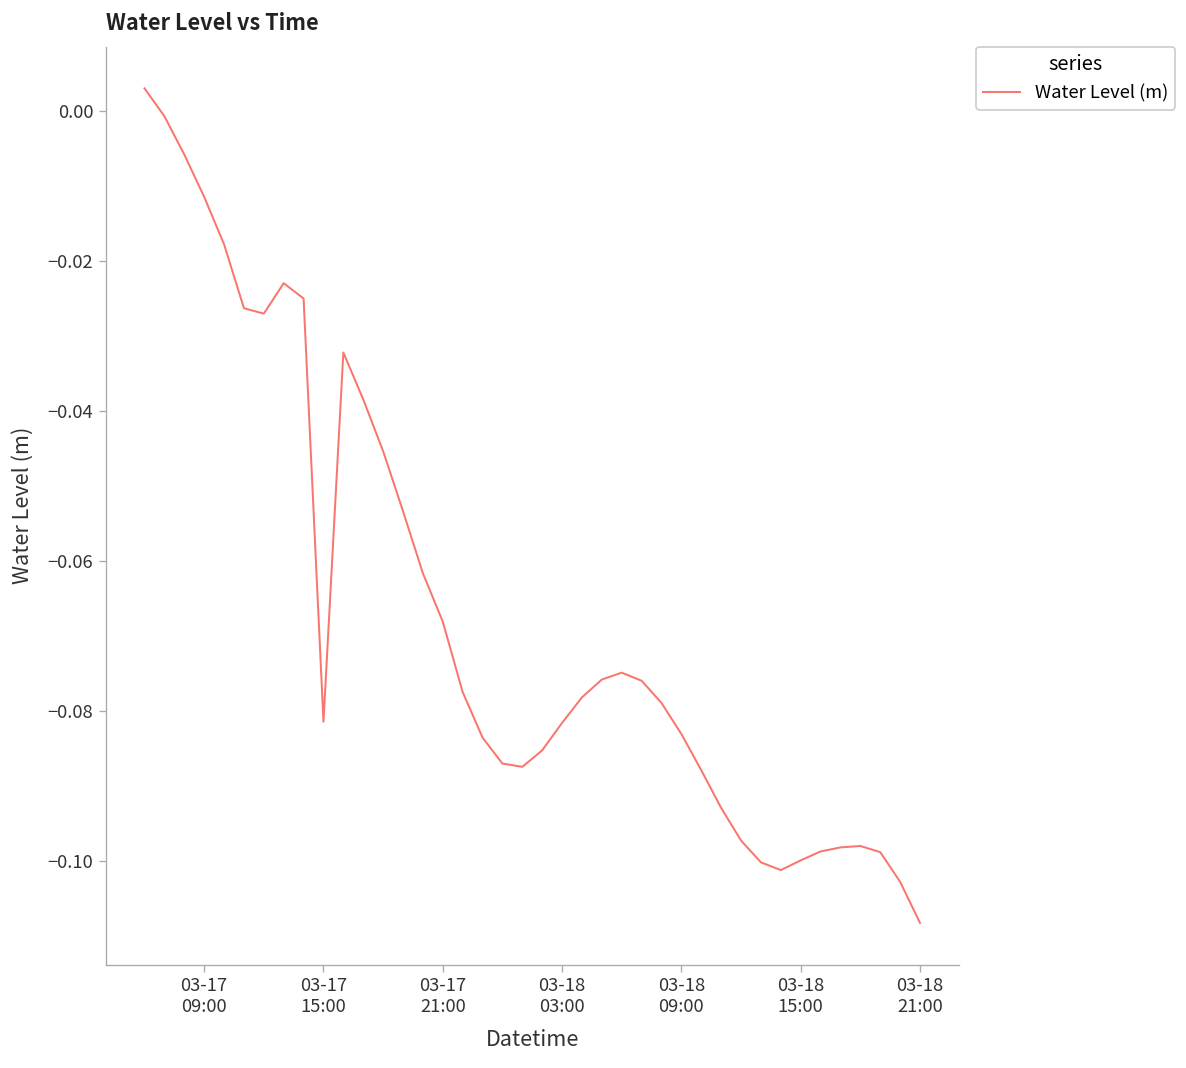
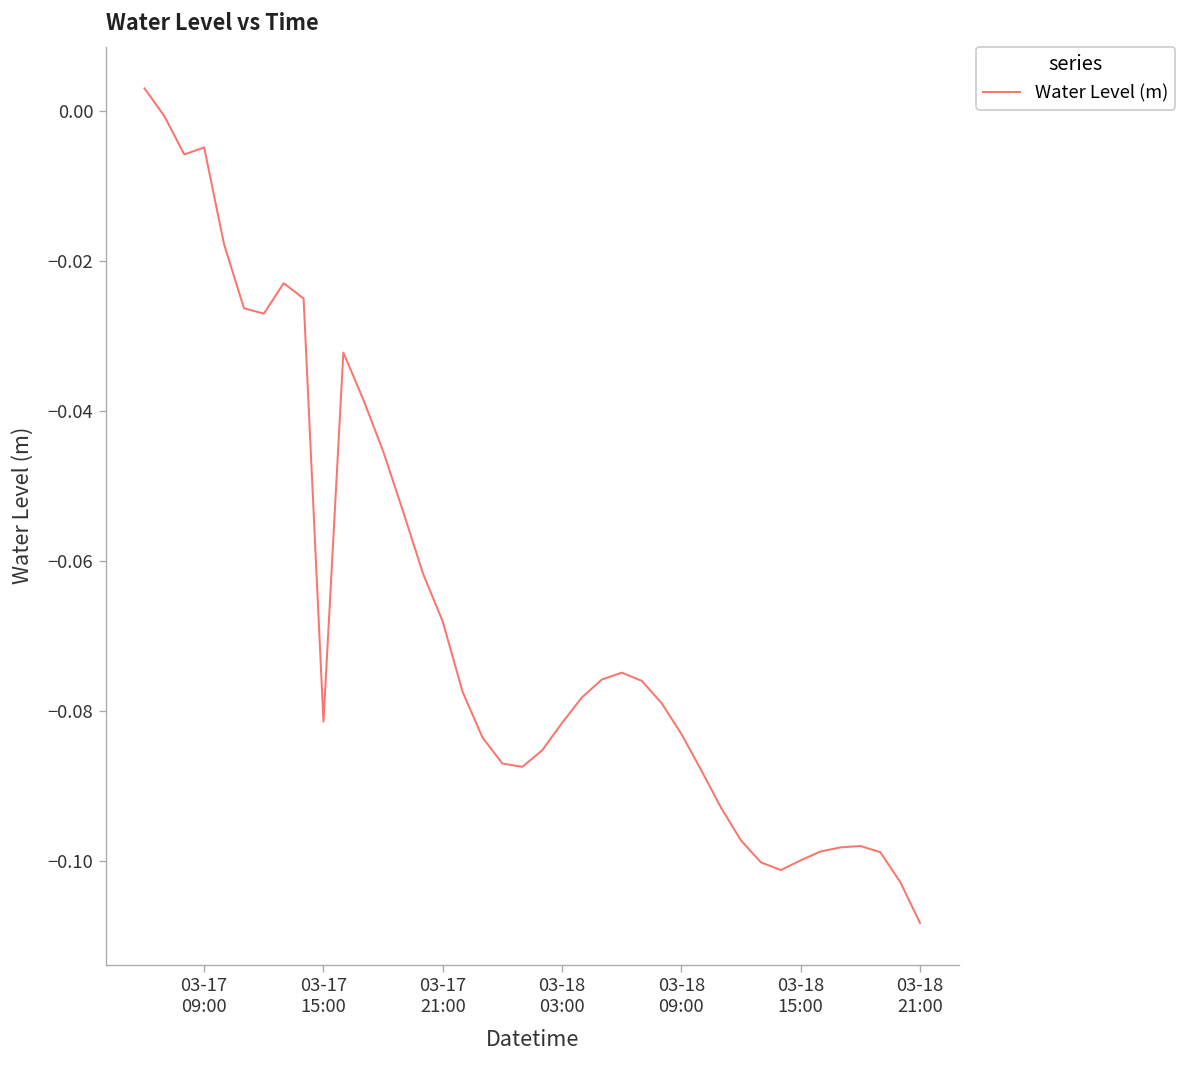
  {
-   "03-17 09:00": -0.011,
+   "03-17 09:00": -0.005,
    "03-17 15:00": -0.081,
    "03-17 21:00": -0.068,
    "03-18 03:00": -0.082,
    "03-18 09:00": -0.083,
    "03-18 15:00": -0.100,
    "03-18 21:00": -0.108
  }
